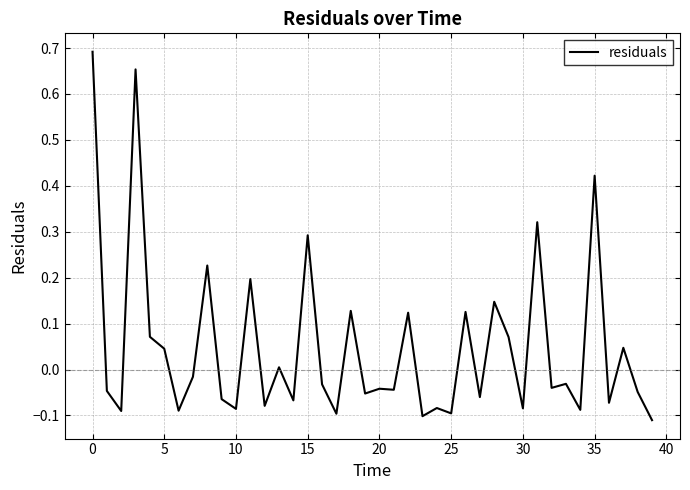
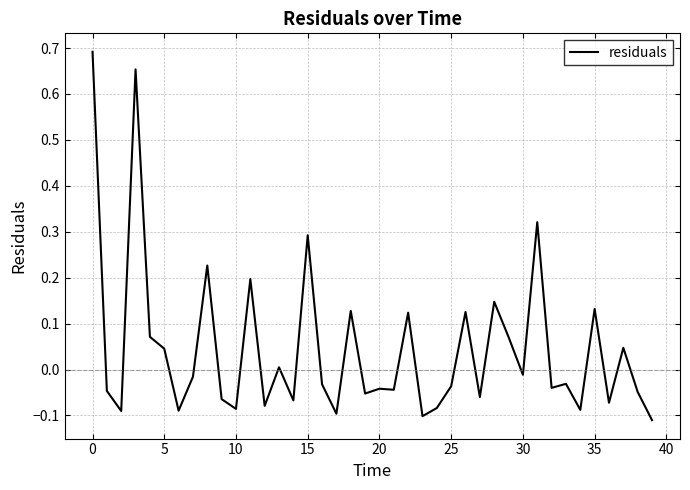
  {
    "0": 0.69,
    "5": 0.05,
    "10": -0.09,
    "15": 0.29,
    "20": -0.04,
-   "25": -0.10,
-   "30": -0.08,
-   "35": 0.42
+   "25": -0.04,
+   "30": -0.01,
+   "35": 0.13
  }
